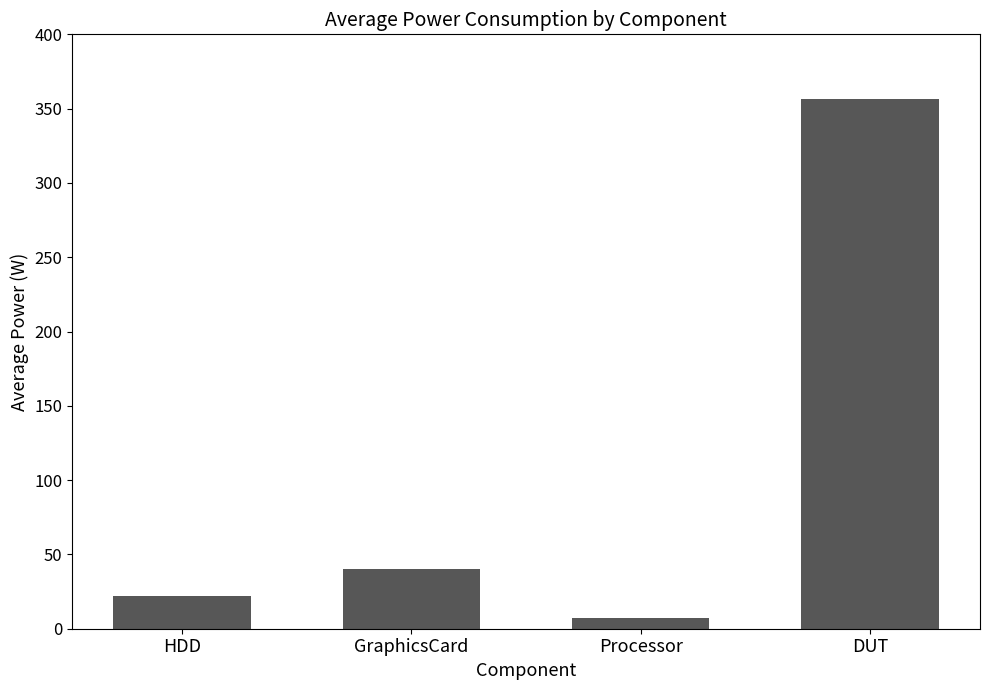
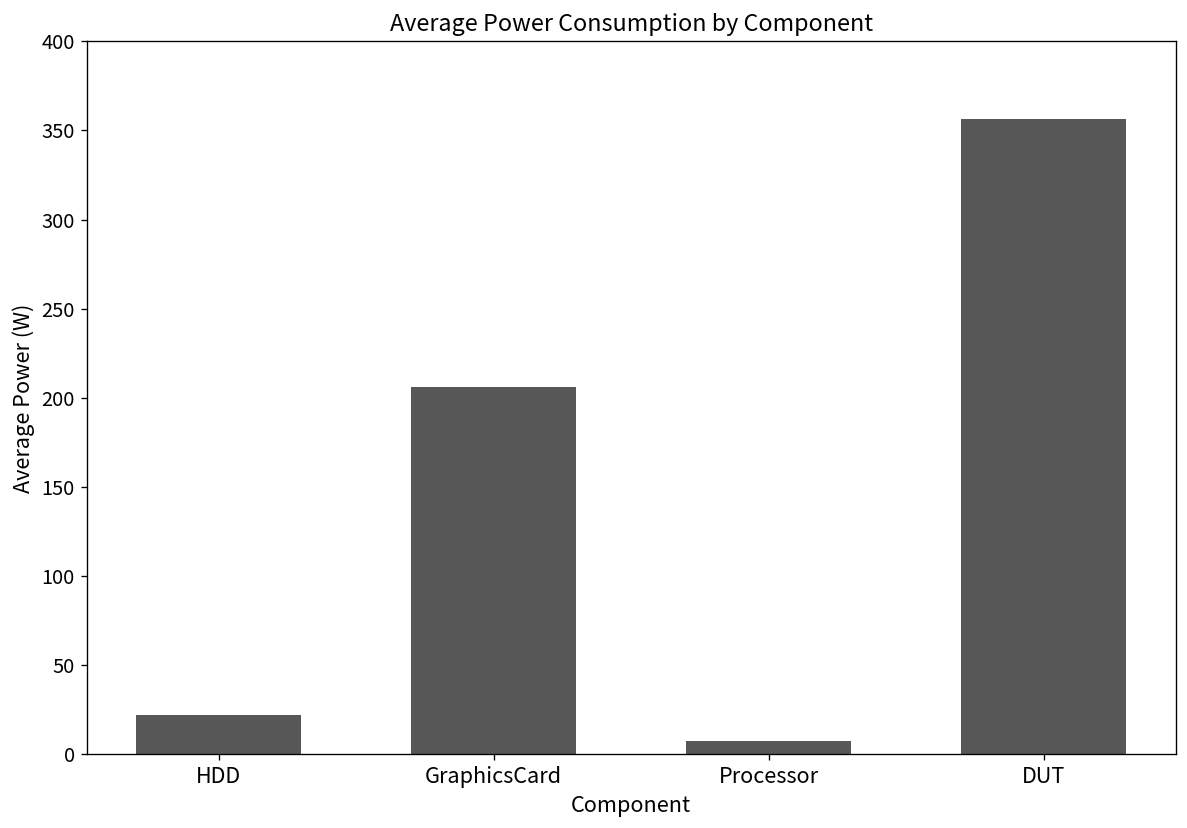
  {
    "HDD": 22,
-   "GraphicsCard": 40,
+   "GraphicsCard": 206,
    "Processor": 7,
    "DUT": 356
  }
